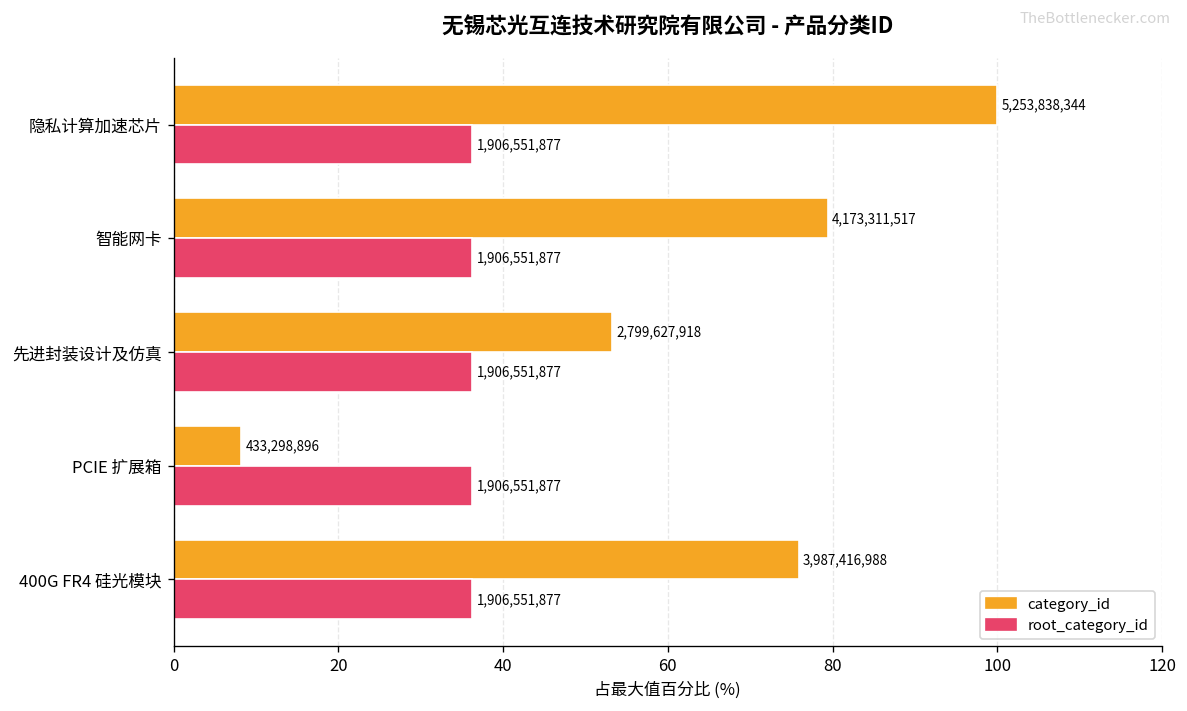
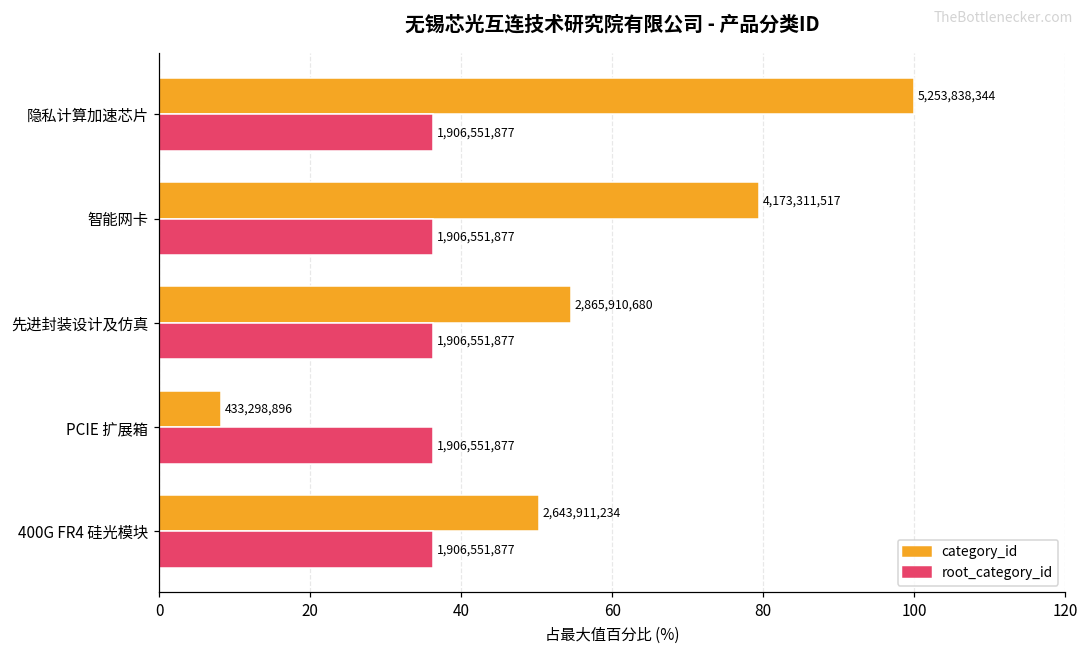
  {
    "category_id": {
-     "先进封装设计及仿真": "2,799,627,918",
-     "400G FR4 硅光模块": "3,987,416,988"
+     "先进封装设计及仿真": "2,865,910,680",
+     "400G FR4 硅光模块": "2,643,911,234"
    }
  }
